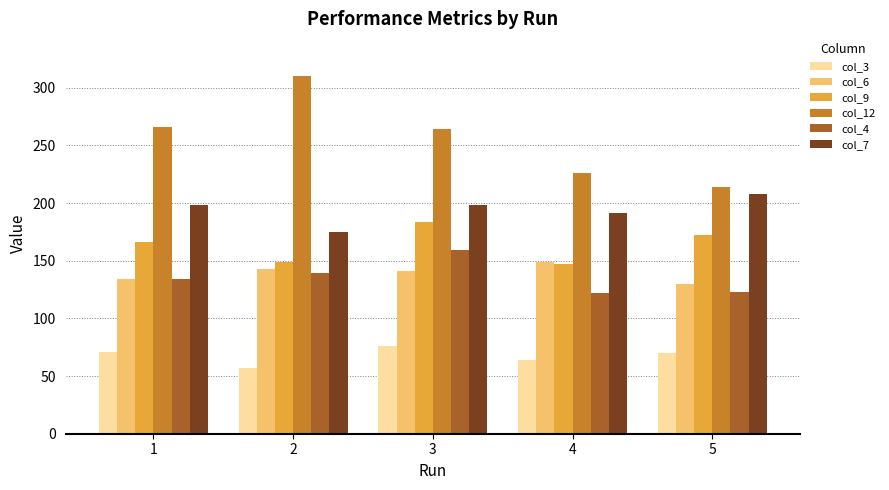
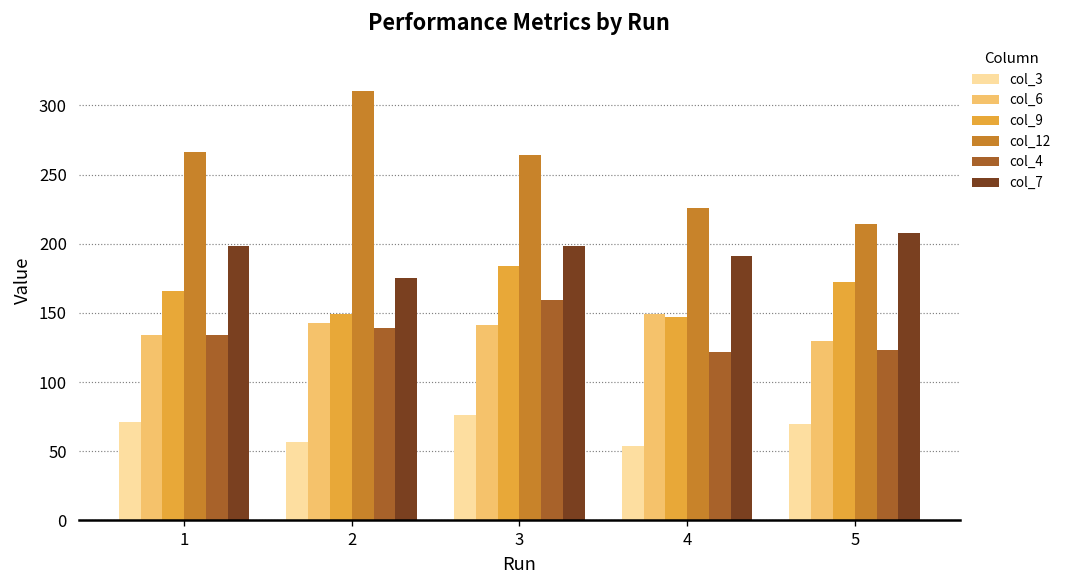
  {
    "col_3": {
      "1": 71,
      "2": 57,
      "3": 76,
-     "4": 64,
+     "4": 54,
      "5": 70
    }
  }
